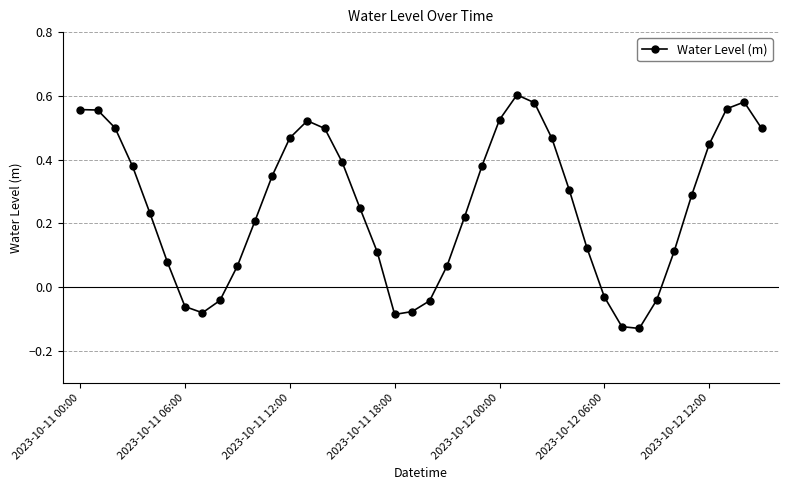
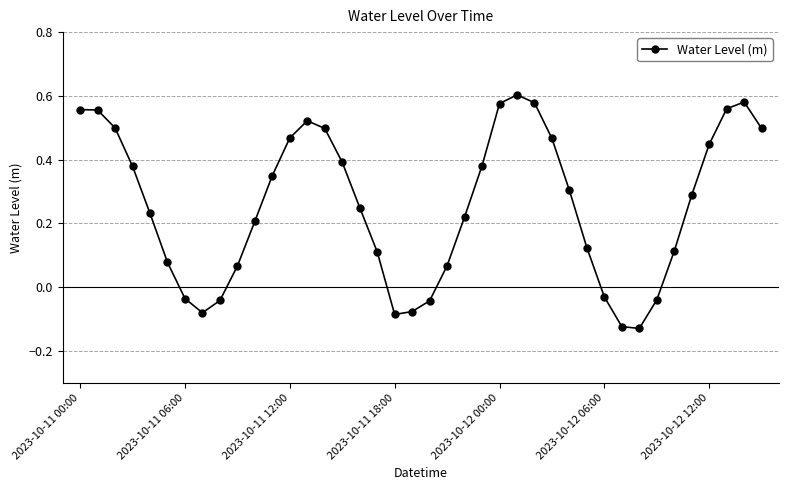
  {
    "2023-10-11 00:00": 0.56,
-   "2023-10-11 06:00": -0.06,
+   "2023-10-11 06:00": -0.04,
    "2023-10-11 12:00": 0.47,
    "2023-10-11 18:00": -0.09,
-   "2023-10-12 00:00": 0.53,
+   "2023-10-12 00:00": 0.58,
    "2023-10-12 06:00": -0.03,
    "2023-10-12 12:00": 0.45
  }
